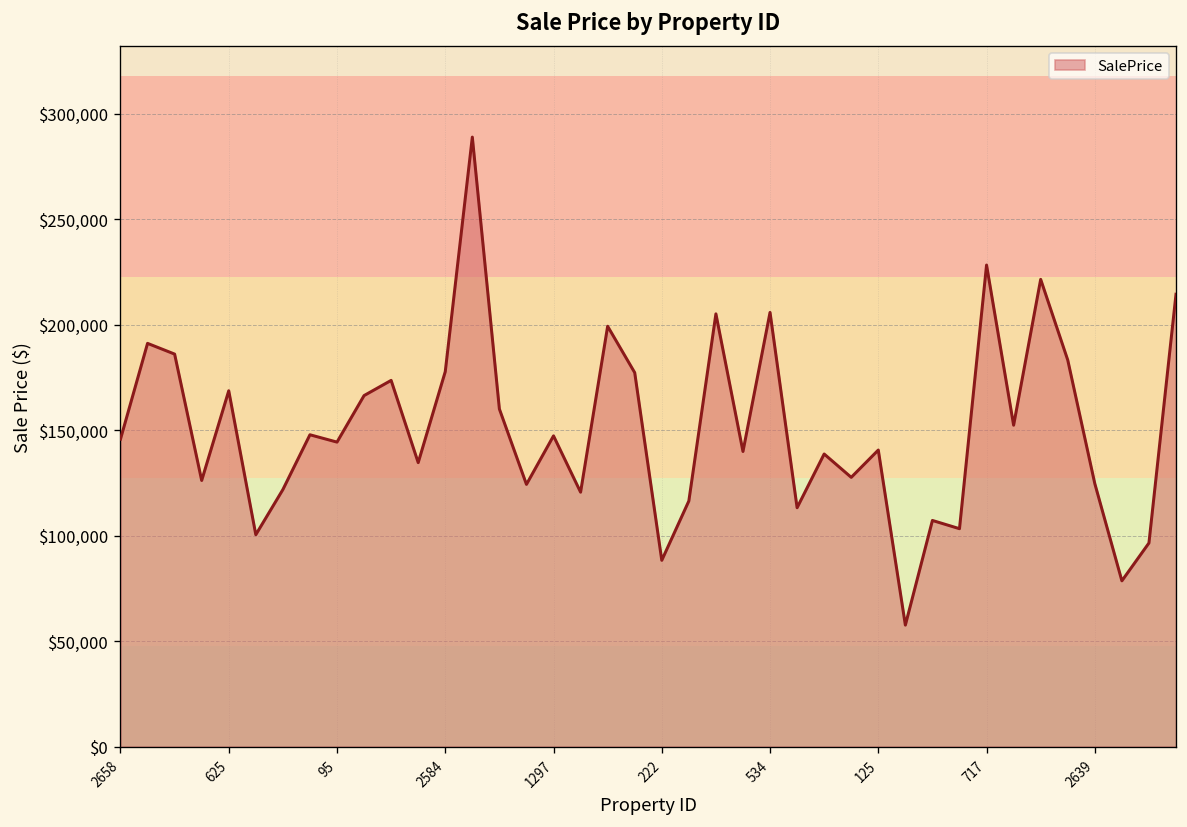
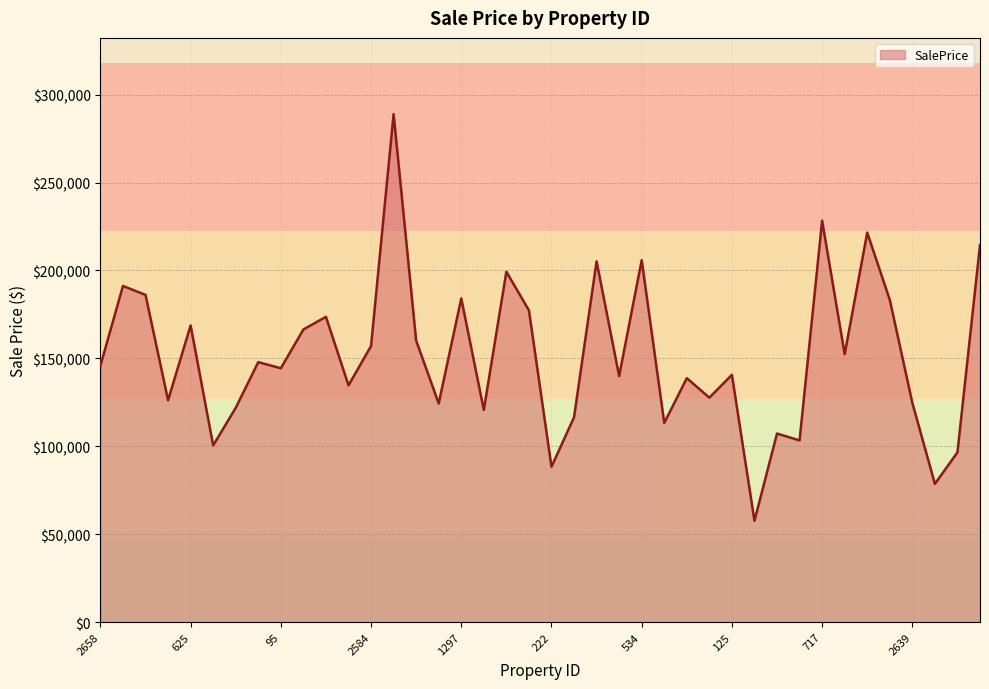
  {
    "2658": "$146,000",
    "625": "$169,000",
    "95": "$144,000",
-   "2584": "$178,000",
-   "1297": "$147,000",
+   "2584": "$157,000",
+   "1297": "$184,000",
    "222": "$88,000",
    "534": "$206,000",
    "125": "$141,000",
    "717": "$228,000",
    "2639": "$125,000"
  }
